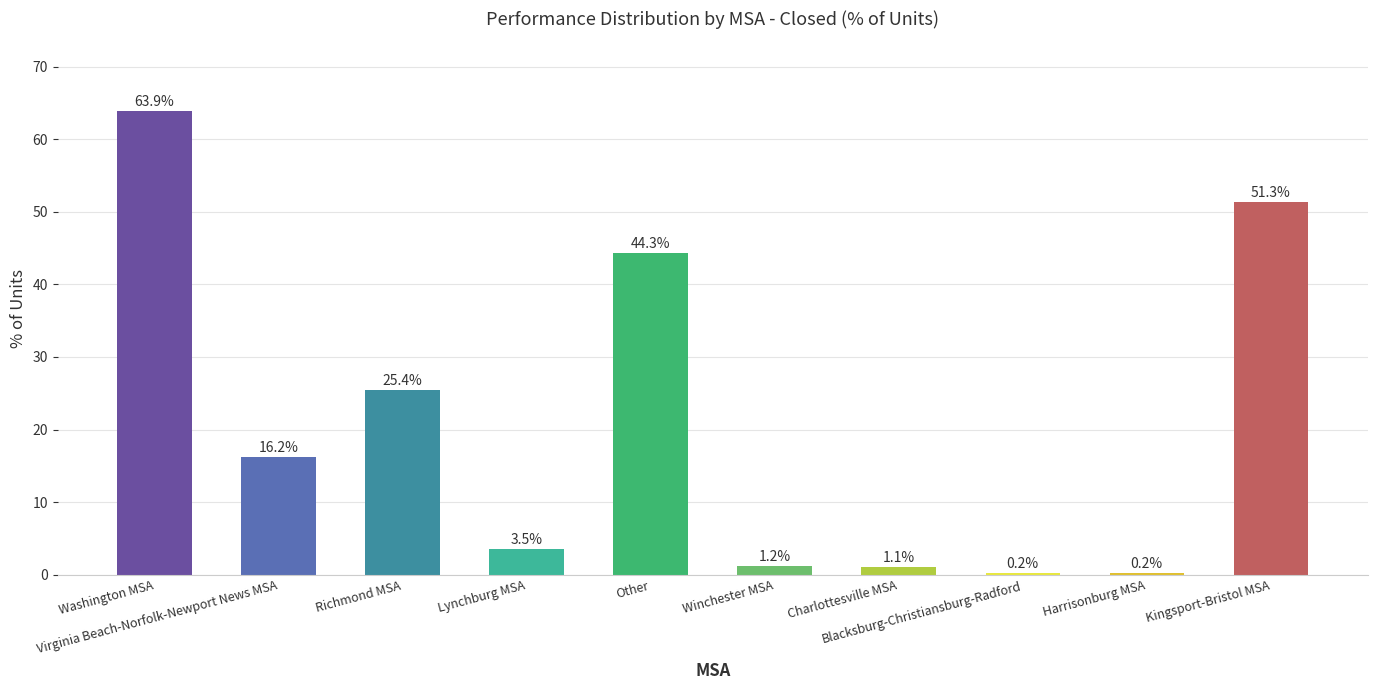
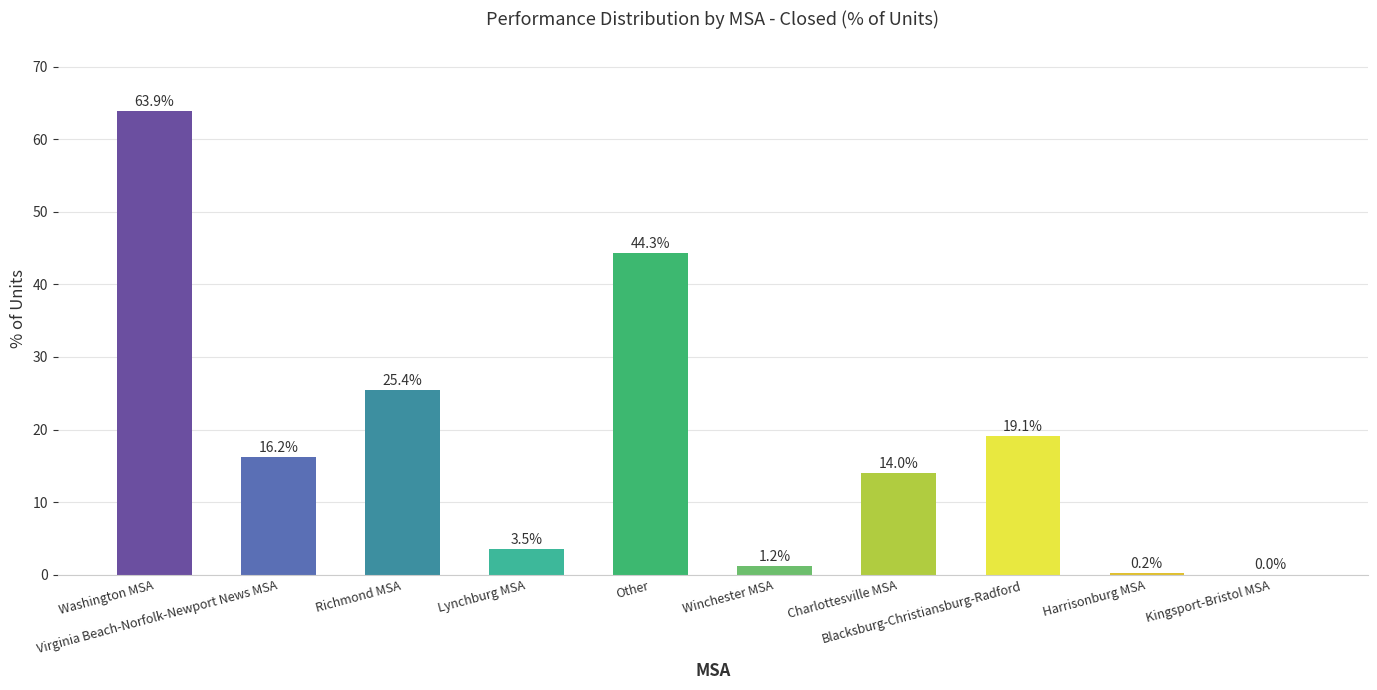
  {
    "Washington MSA": "63.9%",
    "Virginia Beach-Norfolk-Newport News MSA": "16.2%",
    "Richmond MSA": "25.4%",
    "Lynchburg MSA": "3.5%",
    "Other": "44.3%",
    "Winchester MSA": "1.2%",
-   "Charlottesville MSA": "1.1%",
-   "Blacksburg-Christiansburg-Radford": "0.2%",
+   "Charlottesville MSA": "14.0%",
+   "Blacksburg-Christiansburg-Radford": "19.1%",
    "Harrisonburg MSA": "0.2%",
-   "Kingsport-Bristol MSA": "51.3%"
+   "Kingsport-Bristol MSA": "0.0%"
  }
